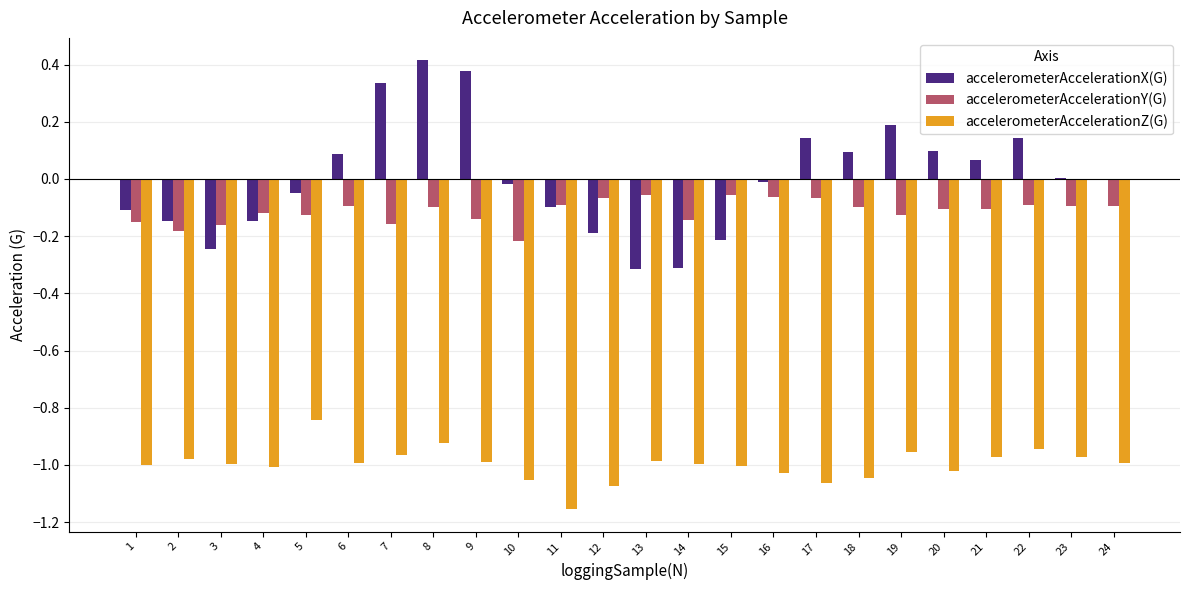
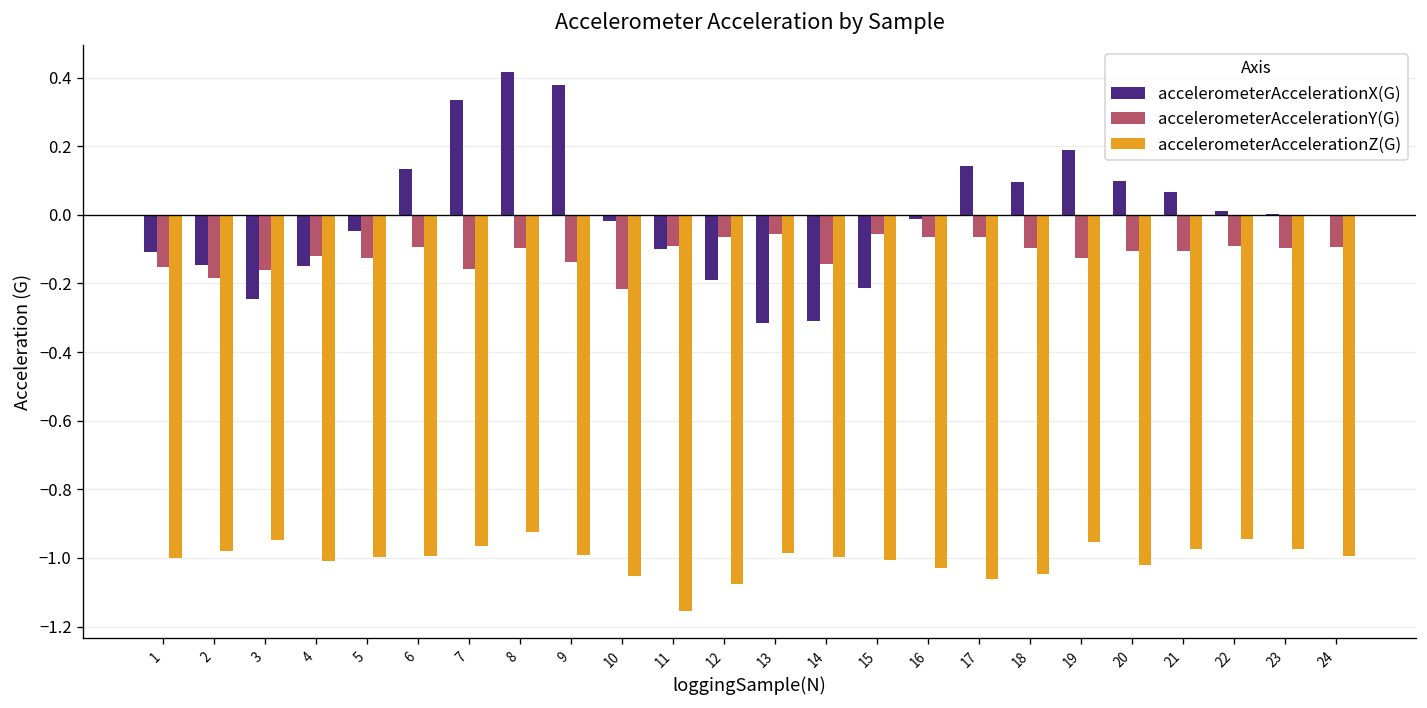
  {
    "accelerometerAccelerationX(G)": {
      "1": -0.11,
      "2": -0.15,
      "3": -0.24,
      "4": -0.15,
      "5": -0.05,
-     "6": 0.09,
+     "6": 0.13,
      "7": 0.34,
      "8": 0.41,
      "9": 0.38,
      "10": -0.02,
      "11": -0.10,
      "12": -0.19,
      "13": -0.31,
      "14": -0.31,
      "15": -0.21,
      "16": -0.01,
      "17": 0.14,
      "18": 0.09,
      "19": 0.19,
      "20": 0.10,
      "21": 0.07,
-     "22": 0.14
+     "22": 0.01
    },
    "accelerometerAccelerationY(G)": {
      "1": -0.15,
      "2": -0.18,
      "3": -0.16,
      "4": -0.12,
      "5": -0.13,
      "6": -0.09,
      "7": -0.16,
      "8": -0.10,
      "9": -0.14,
      "10": -0.22,
      "11": -0.09,
      "12": -0.07,
      "13": -0.05,
      "14": -0.14,
      "15": -0.06,
      "16": -0.06,
      "17": -0.07,
      "18": -0.10,
      "19": -0.13,
      "20": -0.11,
      "21": -0.11,
      "22": -0.09,
      "23": -0.10,
      "24": -0.10
    },
    "accelerometerAccelerationZ(G)": {
      "1": -1.00,
      "2": -0.98,
-     "3": -1.00,
+     "3": -0.95,
      "4": -1.01,
-     "5": -0.84,
+     "5": -1.00,
      "6": -0.99,
      "7": -0.96,
      "8": -0.92,
      "9": -0.99,
      "10": -1.05,
      "11": -1.15,
      "12": -1.08,
      "13": -0.99,
      "14": -1.00,
      "15": -1.01,
      "16": -1.03,
      "17": -1.06,
      "18": -1.05,
      "19": -0.95,
      "20": -1.02,
      "21": -0.97,
      "22": -0.94,
      "23": -0.97,
      "24": -0.99
    }
  }
